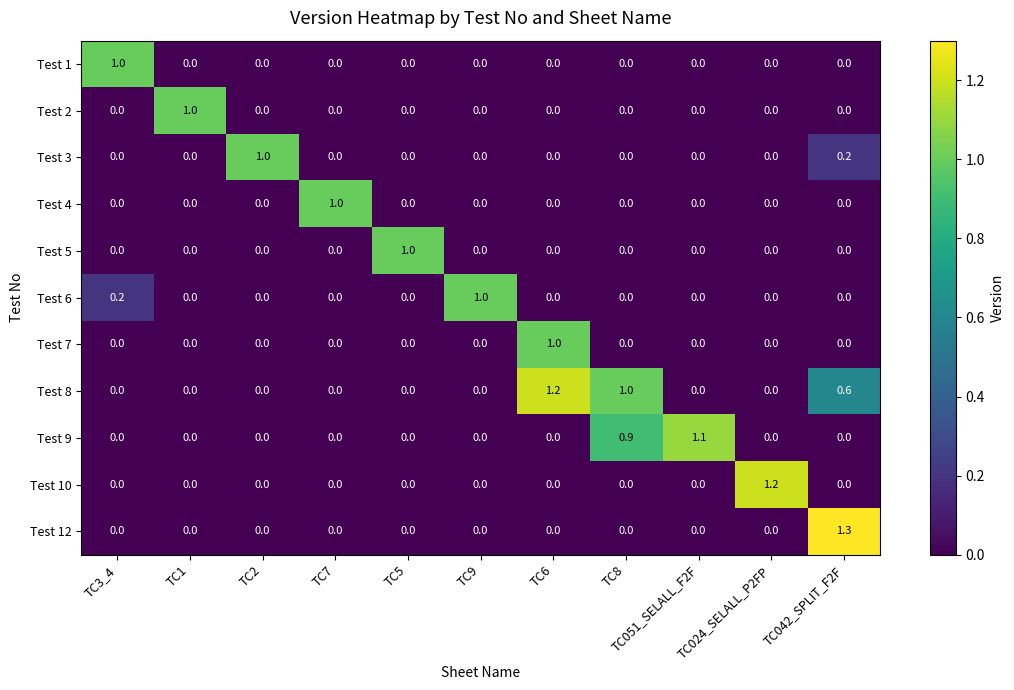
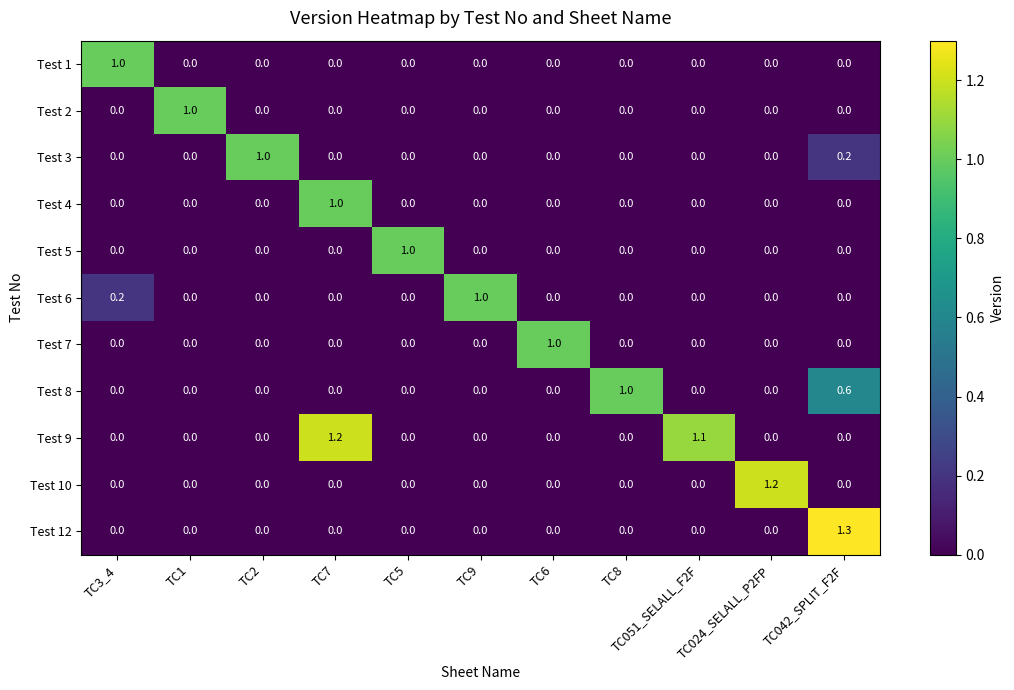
  {
    "Test 1": {
      "TC3_4": 1.0,
      "TC1": 0.0,
      "TC2": 0.0,
      "TC7": 0.0,
      "TC5": 0.0,
      "TC9": 0.0,
      "TC6": 0.0,
      "TC8": 0.0,
      "TC051_SELALL_F2F": 0.0,
      "TC024_SELALL_P2FP": 0.0,
      "TC042_SPLIT_F2F": 0.0
    },
    "Test 2": {
      "TC3_4": 0.0,
      "TC1": 1.0,
      "TC2": 0.0,
      "TC7": 0.0,
      "TC5": 0.0,
      "TC9": 0.0,
      "TC6": 0.0,
      "TC8": 0.0,
      "TC051_SELALL_F2F": 0.0,
      "TC024_SELALL_P2FP": 0.0,
      "TC042_SPLIT_F2F": 0.0
    },
    "Test 3": {
      "TC3_4": 0.0,
      "TC1": 0.0,
      "TC2": 1.0,
      "TC7": 0.0,
      "TC5": 0.0,
      "TC9": 0.0,
      "TC6": 0.0,
      "TC8": 0.0,
      "TC051_SELALL_F2F": 0.0,
      "TC024_SELALL_P2FP": 0.0,
      "TC042_SPLIT_F2F": 0.2
    },
    "Test 4": {
      "TC3_4": 0.0,
      "TC1": 0.0,
      "TC2": 0.0,
      "TC7": 1.0,
      "TC5": 0.0,
      "TC9": 0.0,
      "TC6": 0.0,
      "TC8": 0.0,
      "TC051_SELALL_F2F": 0.0,
      "TC024_SELALL_P2FP": 0.0,
      "TC042_SPLIT_F2F": 0.0
    },
    "Test 5": {
      "TC3_4": 0.0,
      "TC1": 0.0,
      "TC2": 0.0,
      "TC7": 0.0,
      "TC5": 1.0,
      "TC9": 0.0,
      "TC6": 0.0,
      "TC8": 0.0,
      "TC051_SELALL_F2F": 0.0,
      "TC024_SELALL_P2FP": 0.0,
      "TC042_SPLIT_F2F": 0.0
    },
    "Test 6": {
      "TC3_4": 0.2,
      "TC1": 0.0,
      "TC2": 0.0,
      "TC7": 0.0,
      "TC5": 0.0,
      "TC9": 1.0,
      "TC6": 0.0,
      "TC8": 0.0,
      "TC051_SELALL_F2F": 0.0,
      "TC024_SELALL_P2FP": 0.0,
      "TC042_SPLIT_F2F": 0.0
    },
    "Test 7": {
      "TC3_4": 0.0,
      "TC1": 0.0,
      "TC2": 0.0,
      "TC7": 0.0,
      "TC5": 0.0,
      "TC9": 0.0,
      "TC6": 1.0,
      "TC8": 0.0,
      "TC051_SELALL_F2F": 0.0,
      "TC024_SELALL_P2FP": 0.0,
      "TC042_SPLIT_F2F": 0.0
    },
    "Test 8": {
      "TC3_4": 0.0,
      "TC1": 0.0,
      "TC2": 0.0,
      "TC7": 0.0,
      "TC5": 0.0,
      "TC9": 0.0,
-     "TC6": 1.2,
+     "TC6": 0.0,
      "TC8": 1.0,
      "TC051_SELALL_F2F": 0.0,
      "TC024_SELALL_P2FP": 0.0,
      "TC042_SPLIT_F2F": 0.6
    },
    "Test 9": {
      "TC3_4": 0.0,
      "TC1": 0.0,
      "TC2": 0.0,
-     "TC7": 0.0,
+     "TC7": 1.2,
      "TC5": 0.0,
      "TC9": 0.0,
      "TC6": 0.0,
-     "TC8": 0.9,
+     "TC8": 0.0,
      "TC051_SELALL_F2F": 1.1,
      "TC024_SELALL_P2FP": 0.0,
      "TC042_SPLIT_F2F": 0.0
    },
    "Test 10": {
      "TC3_4": 0.0,
      "TC1": 0.0,
      "TC2": 0.0,
      "TC7": 0.0,
      "TC5": 0.0,
      "TC9": 0.0,
      "TC6": 0.0,
      "TC8": 0.0,
      "TC051_SELALL_F2F": 0.0,
      "TC024_SELALL_P2FP": 1.2,
      "TC042_SPLIT_F2F": 0.0
    },
    "Test 12": {
      "TC3_4": 0.0,
      "TC1": 0.0,
      "TC2": 0.0,
      "TC7": 0.0,
      "TC5": 0.0,
      "TC9": 0.0,
      "TC6": 0.0,
      "TC8": 0.0,
      "TC051_SELALL_F2F": 0.0,
      "TC024_SELALL_P2FP": 0.0,
      "TC042_SPLIT_F2F": 1.3
    }
  }
